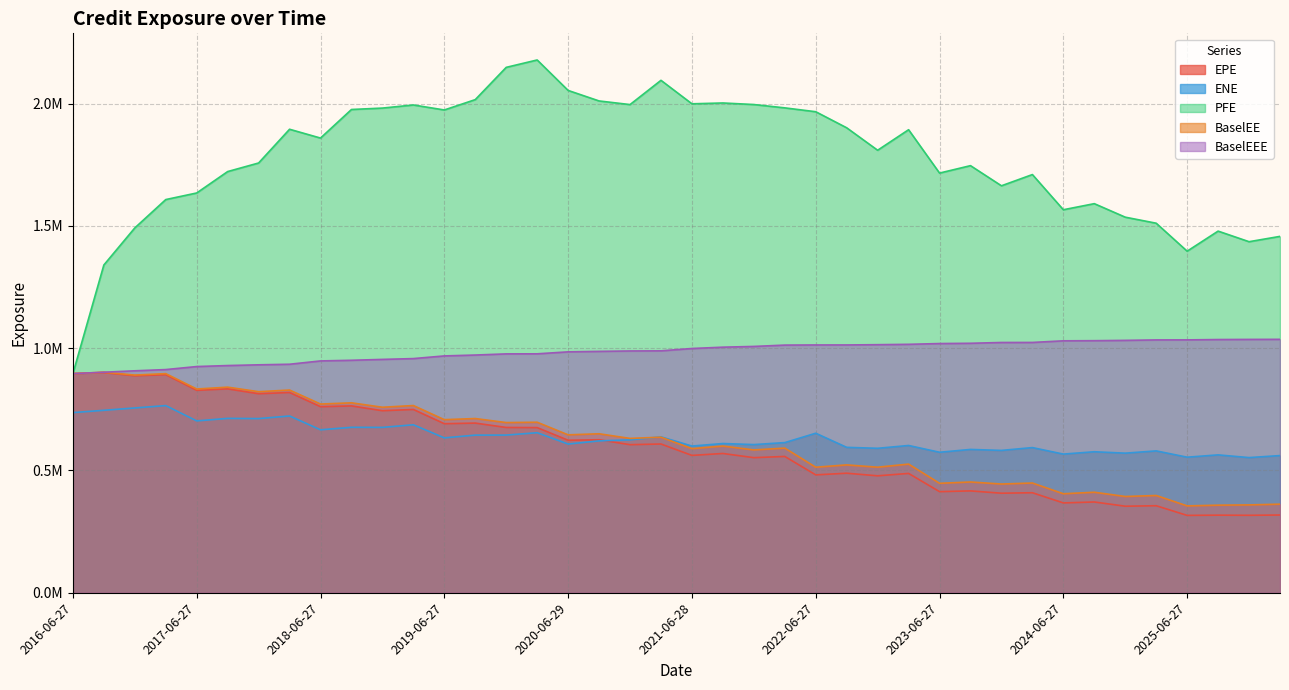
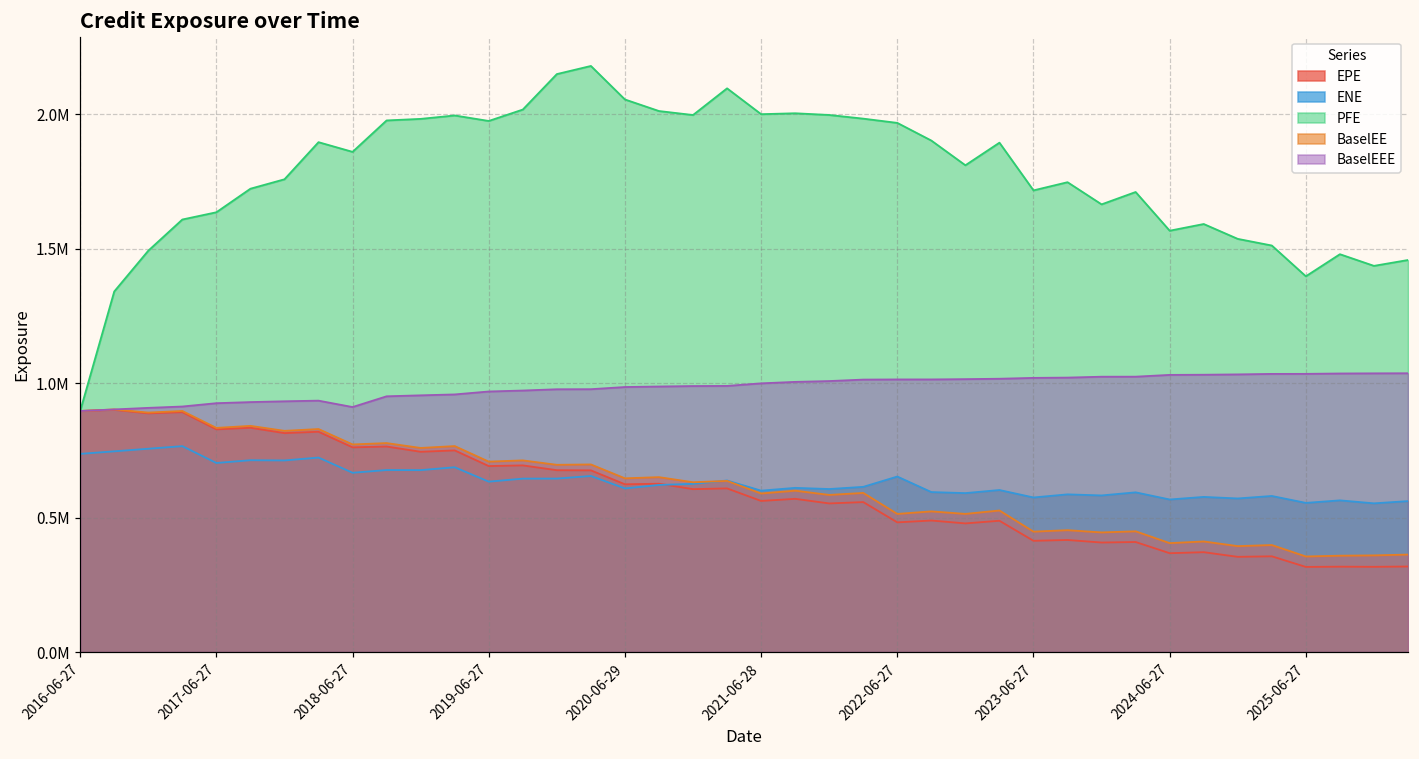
  {
    "ENE": {
      "2016-06-27": 740000,
      "2017-06-27": 700000,
      "2018-06-27": 670000,
      "2019-06-27": 630000,
      "2020-06-29": 610000,
      "2022-06-27": 650000,
      "2023-06-27": 570000,
      "2024-06-27": 570000,
      "2025-06-27": 550000
    },
    "PFE": {
      "2017-06-27": 1630000,
      "2018-06-27": 1860000,
      "2019-06-27": 1970000,
      "2020-06-29": 2050000,
      "2021-06-28": 2000000,
      "2022-06-27": 1970000,
      "2023-06-27": 1720000,
      "2024-06-27": 1570000,
      "2025-06-27": 1400000
    },
    "BaselEEE": {
      "2017-06-27": 920000,
-     "2018-06-27": 950000,
+     "2018-06-27": 910000,
      "2019-06-27": 970000,
      "2020-06-29": 990000,
      "2021-06-28": 1000000,
      "2022-06-27": 1010000,
      "2023-06-27": 1020000,
      "2024-06-27": 1030000,
      "2025-06-27": 1030000
    }
  }
